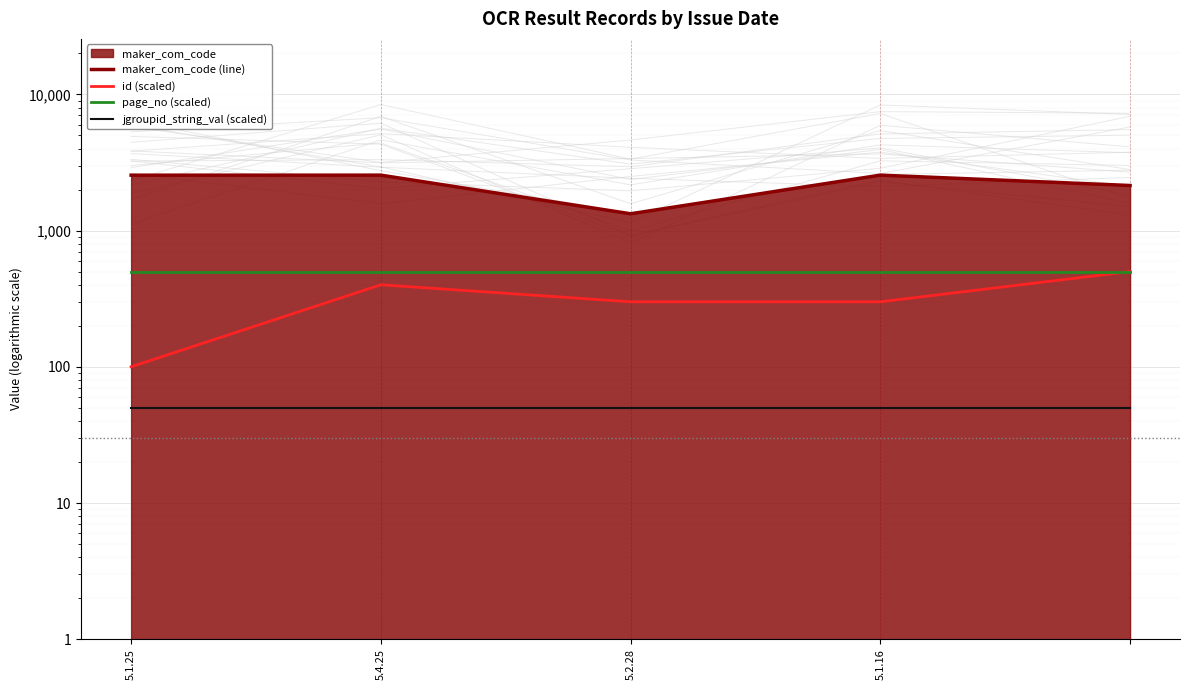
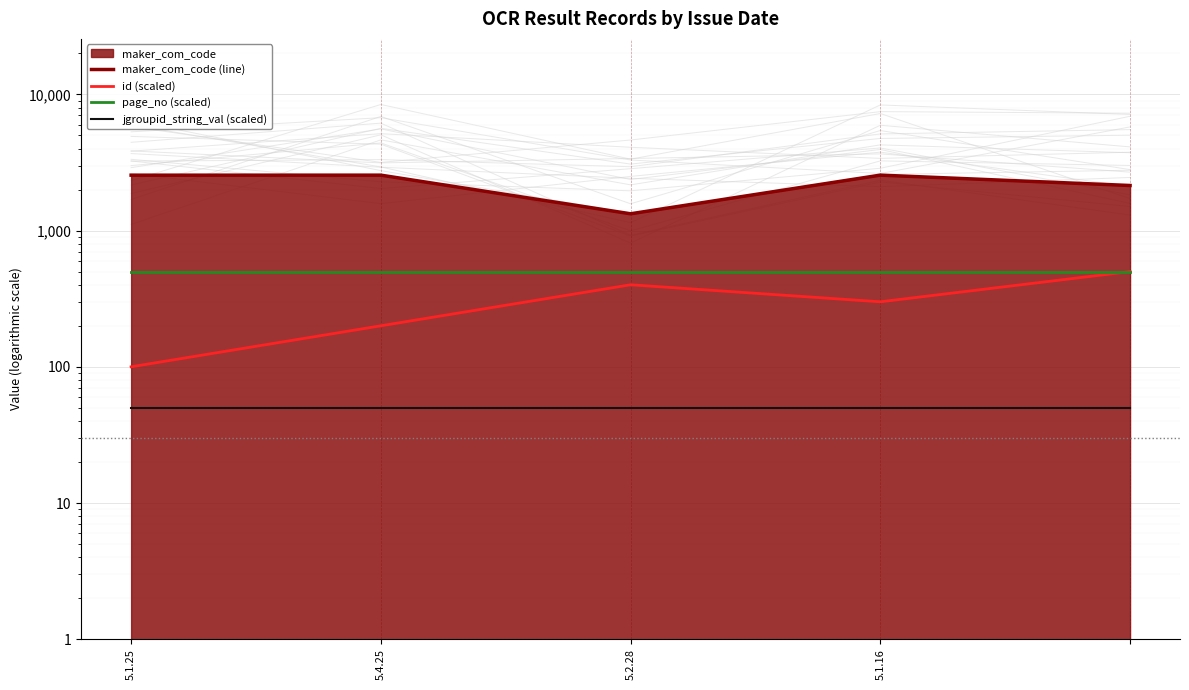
  {
    "maker_com_code": {
      "5.4.25": "2,600"
    },
    "id (scaled)": {
      "5.1.25": "100",
-     "5.4.25": "400",
-     "5.2.28": "300",
+     "5.4.25": "200",
+     "5.2.28": "400",
      "5.1.16": "300"
    },
    "page_no (scaled)": {
      "5.1.25": "500",
      "5.4.25": "500",
      "5.2.28": "500",
      "5.1.16": "500"
    },
    "jgroupid_string_val (scaled)": {
      "5.1.25": "50",
      "5.4.25": "50",
      "5.2.28": "50",
      "5.1.16": "50"
    }
  }
